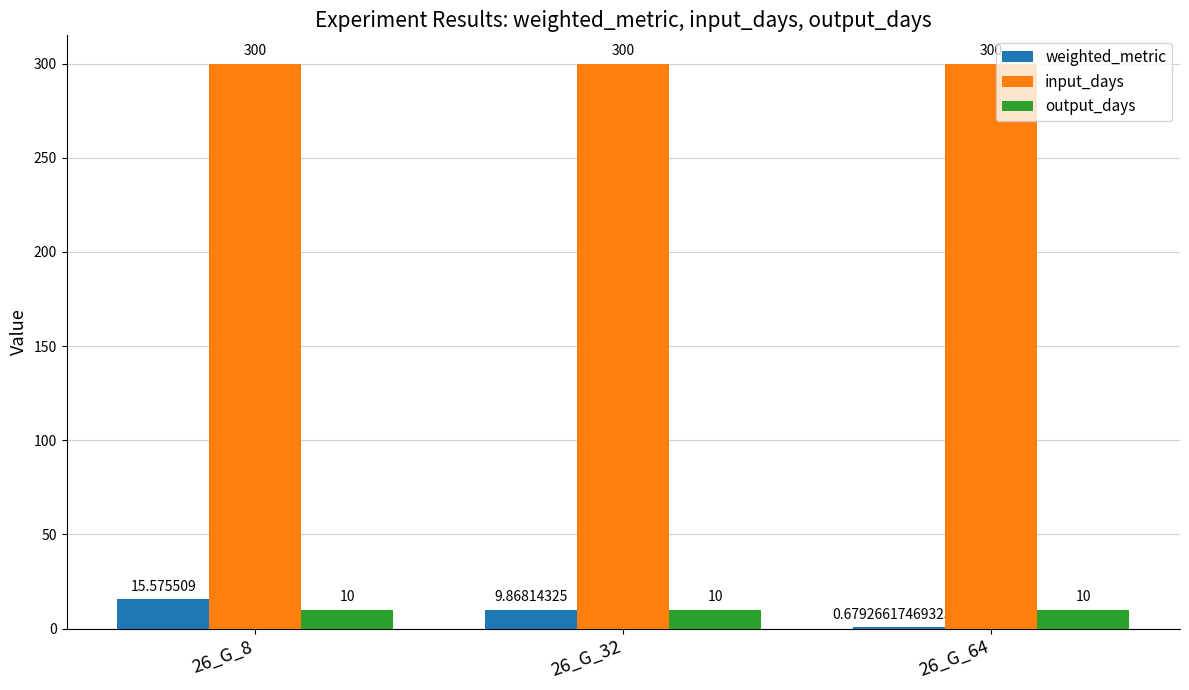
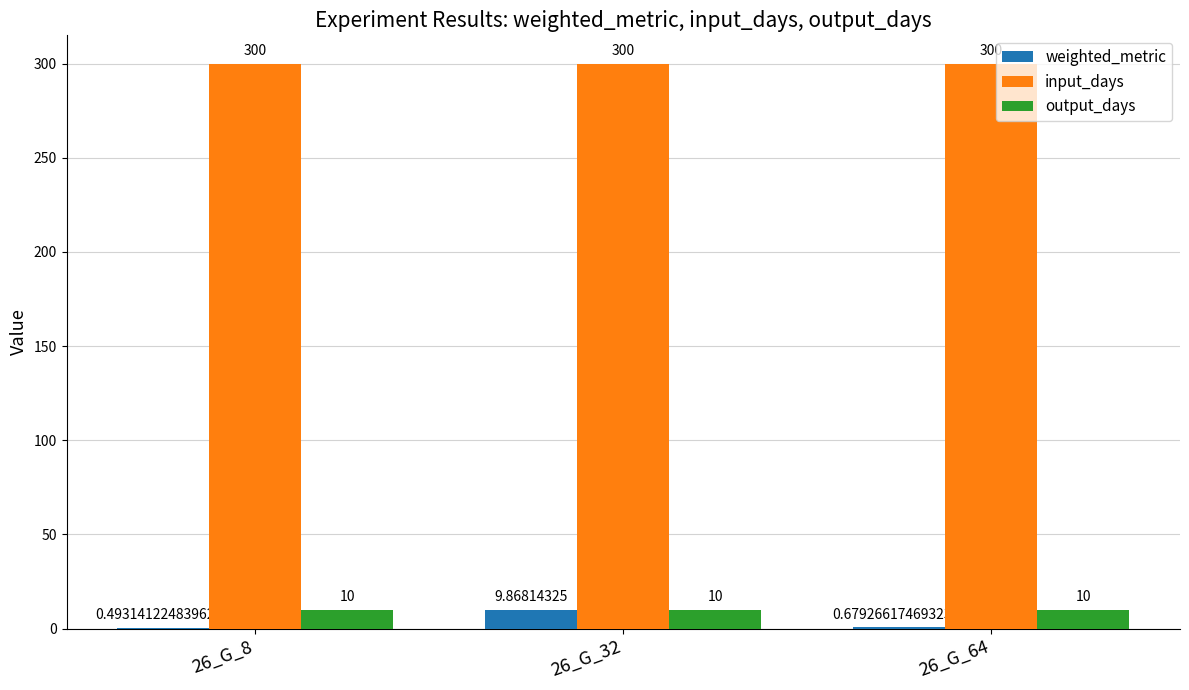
  {
    "weighted_metric": {
-     "26_G_8": 15.575509,
+     "26_G_8": 0.4931412248396255,
      "26_G_32": 9.86814325,
      "26_G_64": 0.6792661746932362
    },
    "input_days": {
      "26_G_8": 300,
      "26_G_32": 300
    },
    "output_days": {
      "26_G_8": 10,
      "26_G_32": 10,
      "26_G_64": 10
    }
  }
